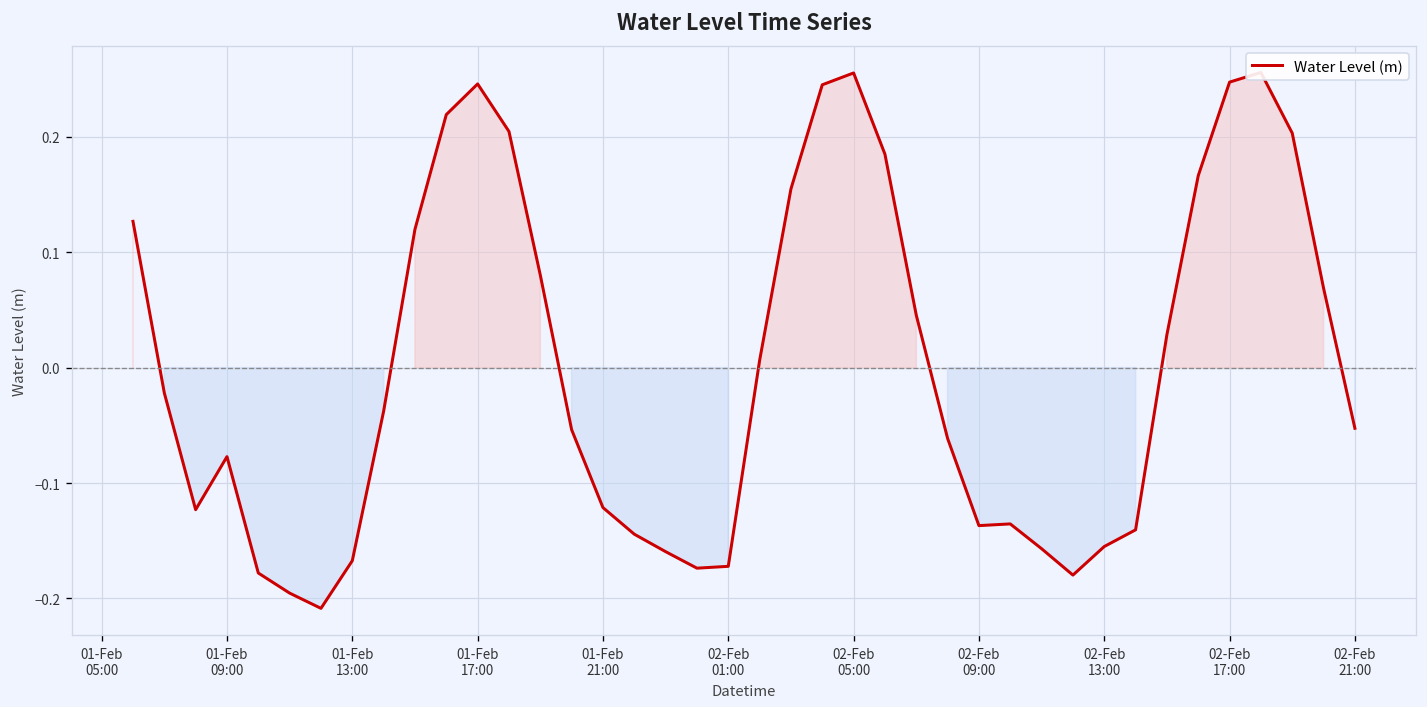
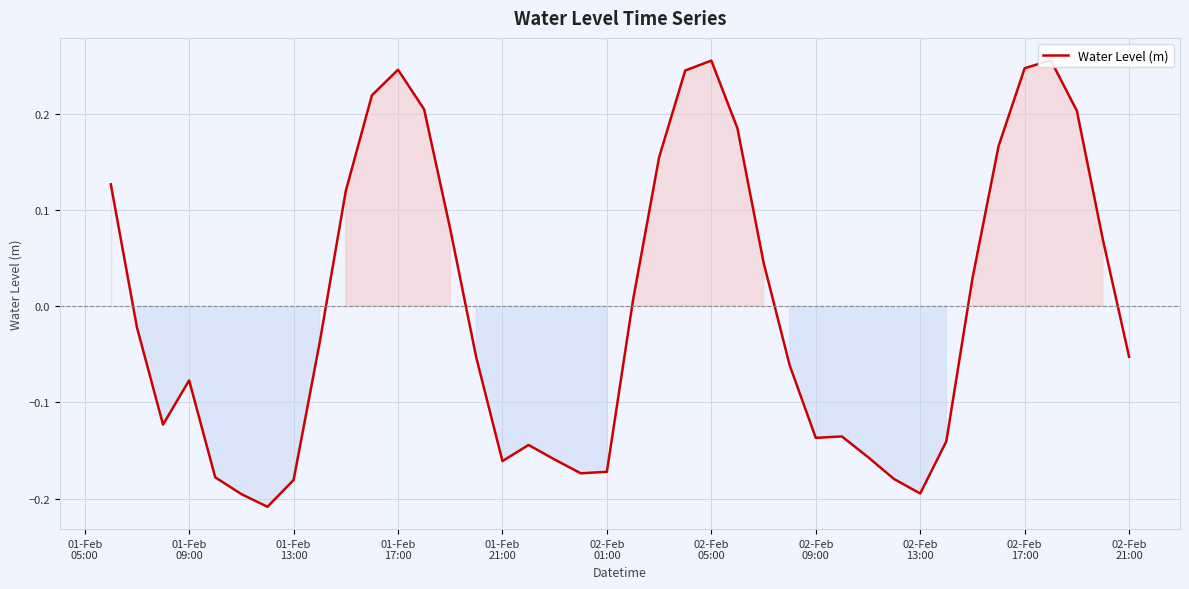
  {
    "01-Feb 09:00": -0.08,
-   "01-Feb 13:00": -0.17,
+   "01-Feb 13:00": -0.18,
    "01-Feb 17:00": 0.25,
-   "01-Feb 21:00": -0.12,
+   "01-Feb 21:00": -0.16,
    "02-Feb 01:00": -0.17,
    "02-Feb 05:00": 0.26,
    "02-Feb 09:00": -0.14,
-   "02-Feb 13:00": -0.16,
+   "02-Feb 13:00": -0.19,
    "02-Feb 17:00": 0.25,
    "02-Feb 21:00": -0.05
  }
